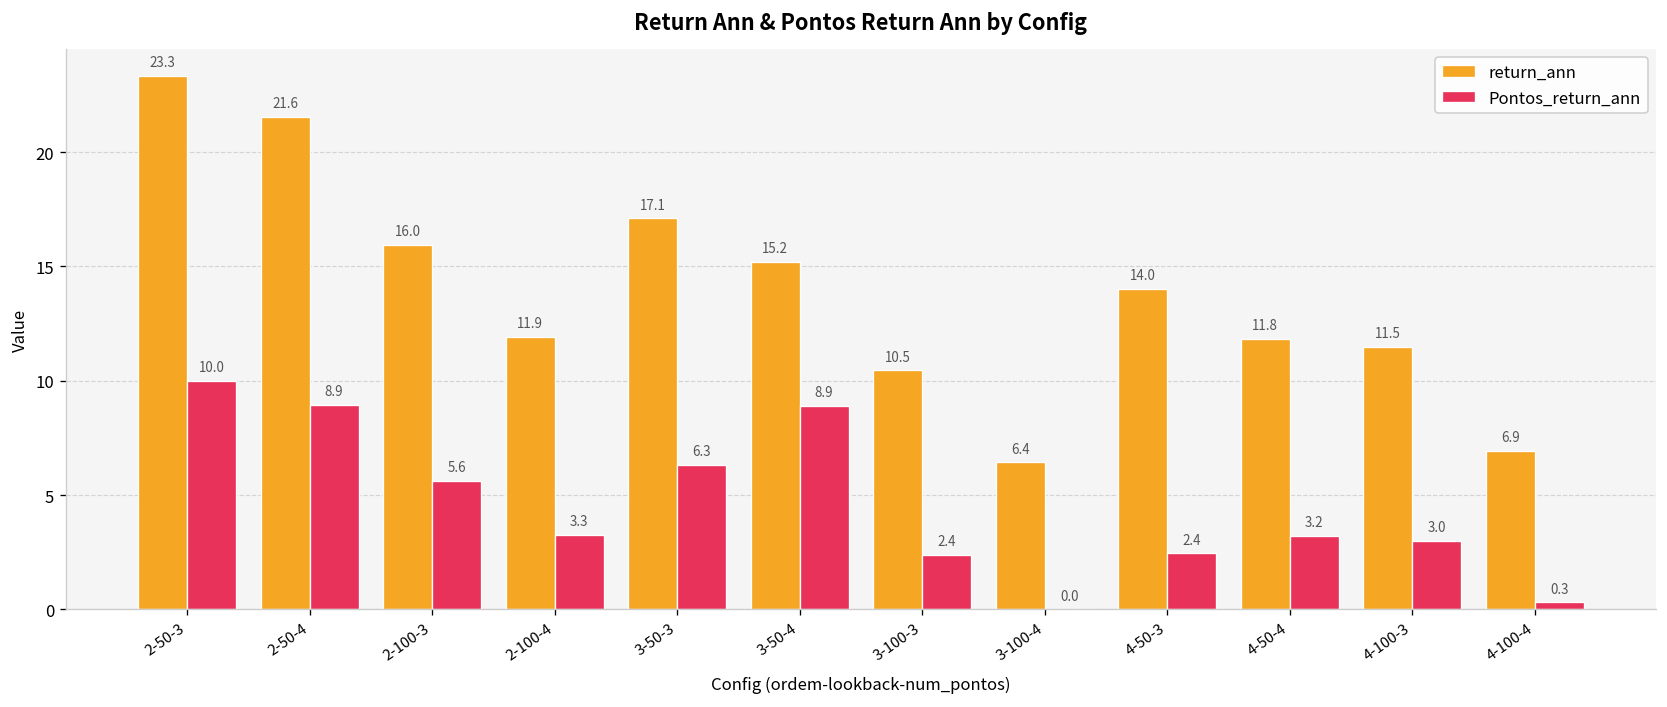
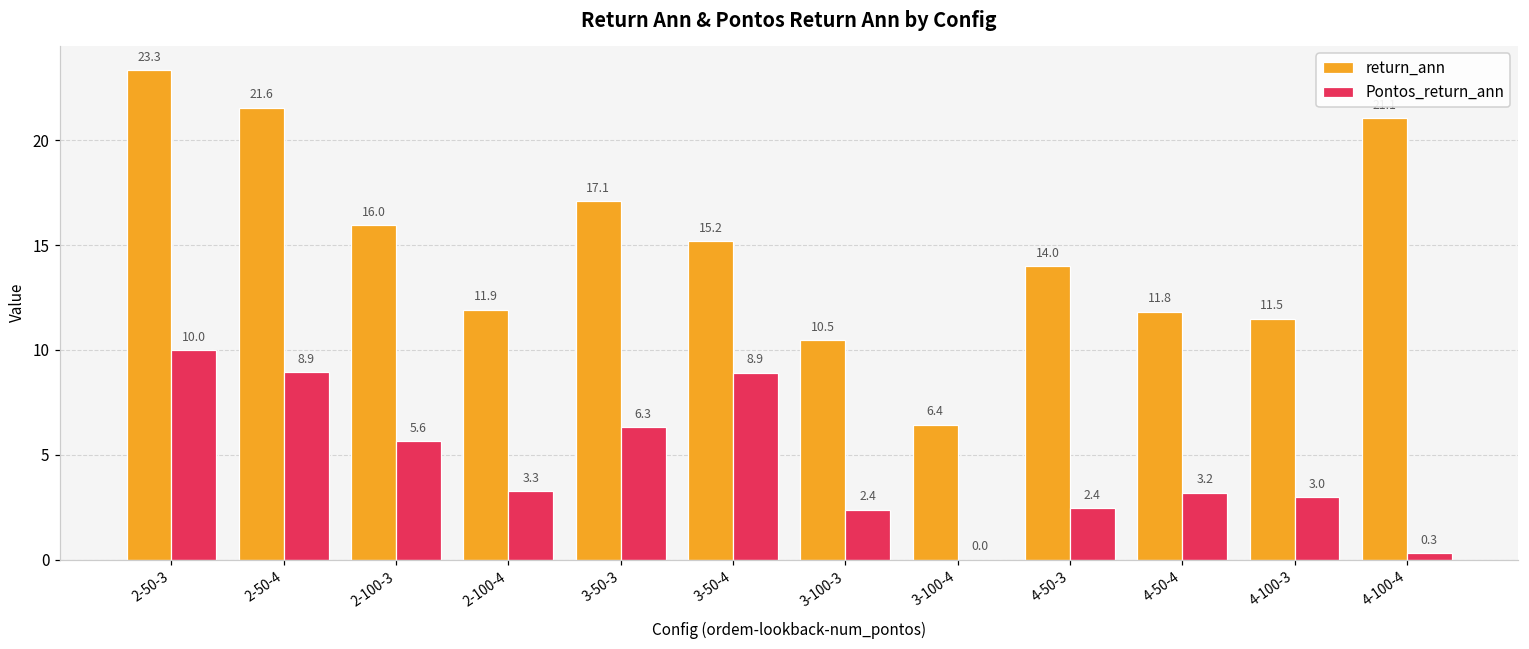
  {
    "return_ann": {
-     "4-100-4": 6.9
+     "4-100-4": 21.1
    },
    "Pontos_return_ann": {
      "2-50-3": 10.0,
      "2-50-4": 8.9,
      "2-100-3": 5.6,
      "2-100-4": 3.3,
      "3-50-3": 6.3,
      "3-50-4": 8.9,
      "3-100-3": 2.4,
      "3-100-4": 0.0,
      "4-50-3": 2.4,
      "4-50-4": 3.2,
      "4-100-3": 3.0,
      "4-100-4": 0.3
    }
  }
